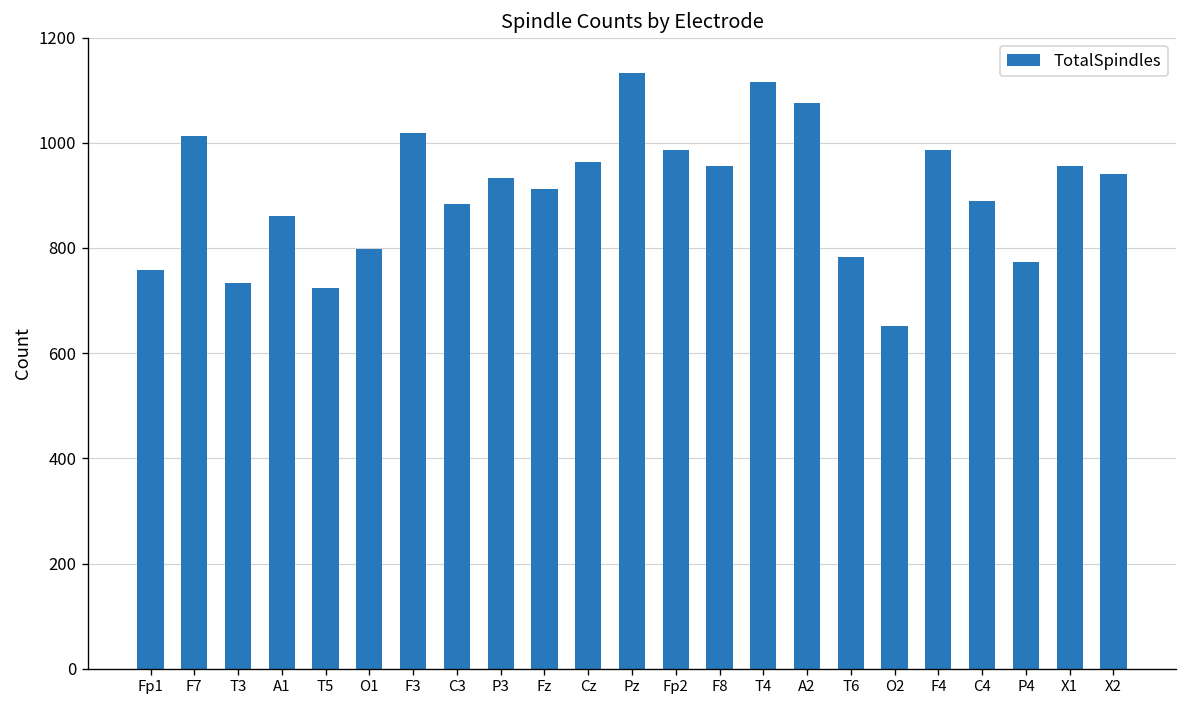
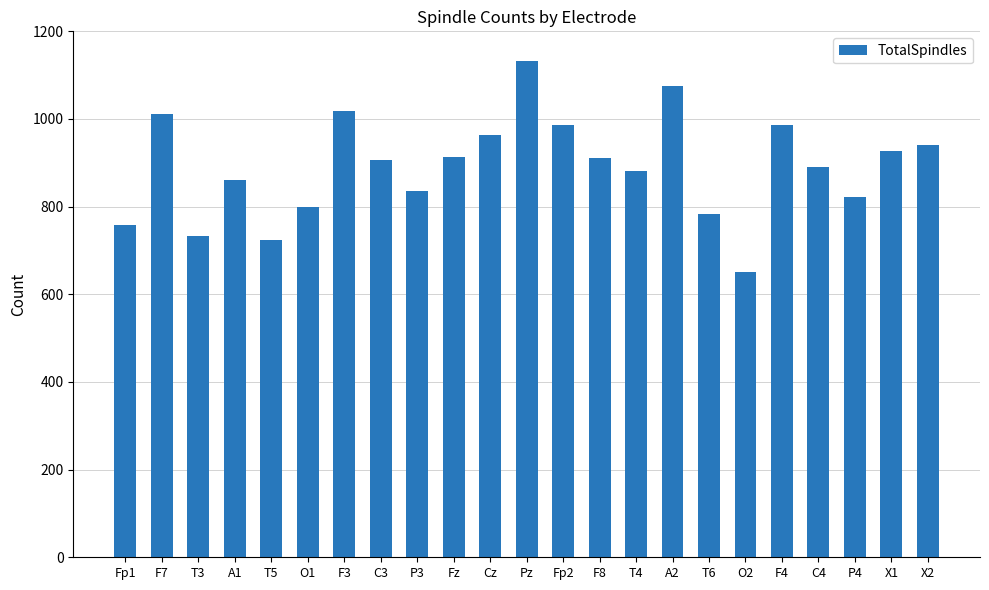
  {
    "Fp1": 760,
    "F7": 1010,
    "T3": 730,
    "A1": 860,
    "T5": 720,
    "O1": 800,
    "F3": 1020,
-   "C3": 880,
-   "P3": 930,
+   "C3": 910,
+   "P3": 840,
    "Fz": 910,
    "Cz": 960,
    "Pz": 1130,
    "Fp2": 990,
-   "F8": 960,
-   "T4": 1120,
+   "F8": 910,
+   "T4": 880,
    "A2": 1080,
    "T6": 780,
    "O2": 650,
    "F4": 990,
    "C4": 890,
-   "P4": 770,
-   "X1": 960,
+   "P4": 820,
+   "X1": 930,
    "X2": 940
  }
